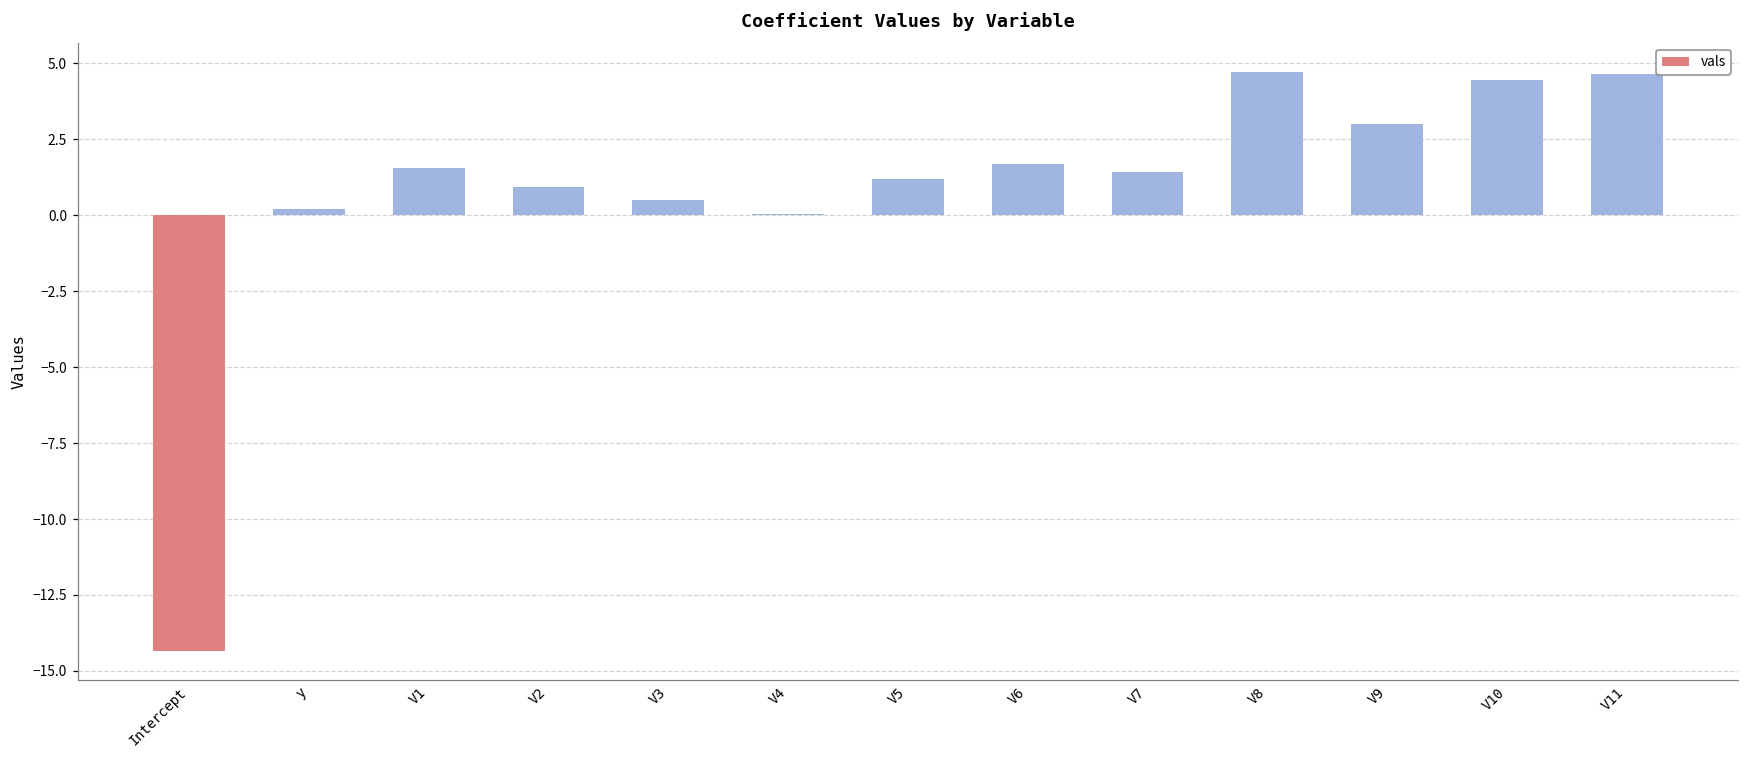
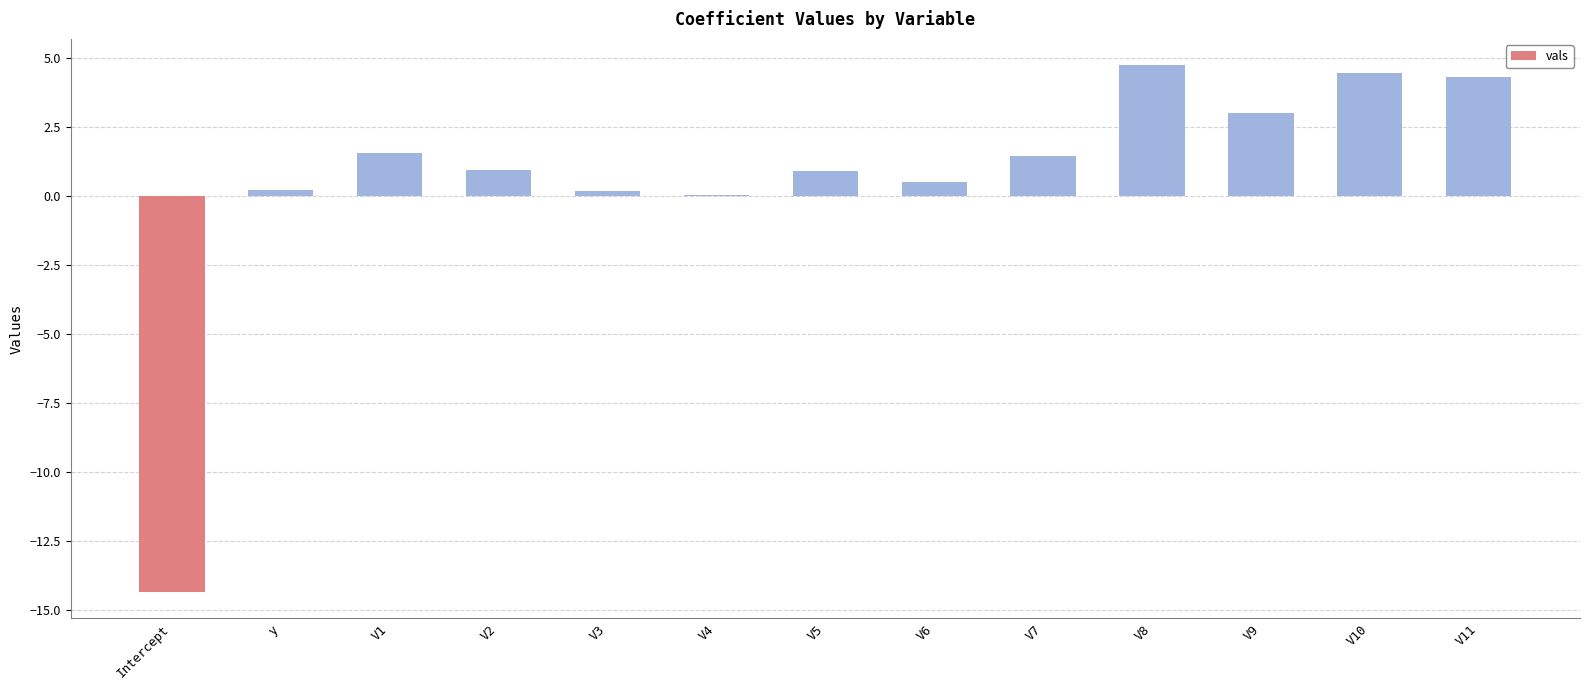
  {
    "Intercept": -14.3,
    "y": 0.2,
    "V1": 1.5,
    "V2": 0.9,
-   "V3": 0.5,
-   "V5": 1.2,
-   "V6": 1.7,
+   "V3": 0.2,
+   "V5": 0.9,
+   "V6": 0.5,
    "V7": 1.4,
    "V8": 4.7,
    "V9": 3.0,
    "V10": 4.5,
-   "V11": 4.7
+   "V11": 4.3
  }
